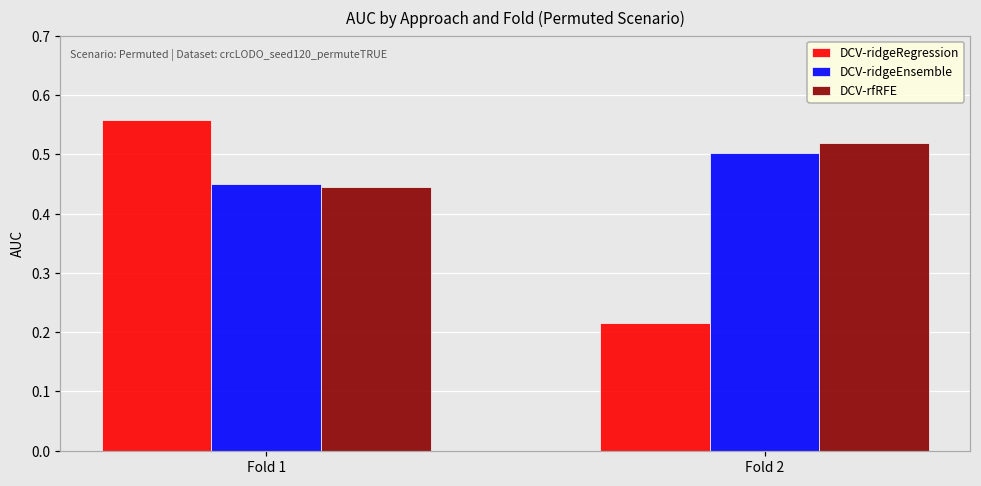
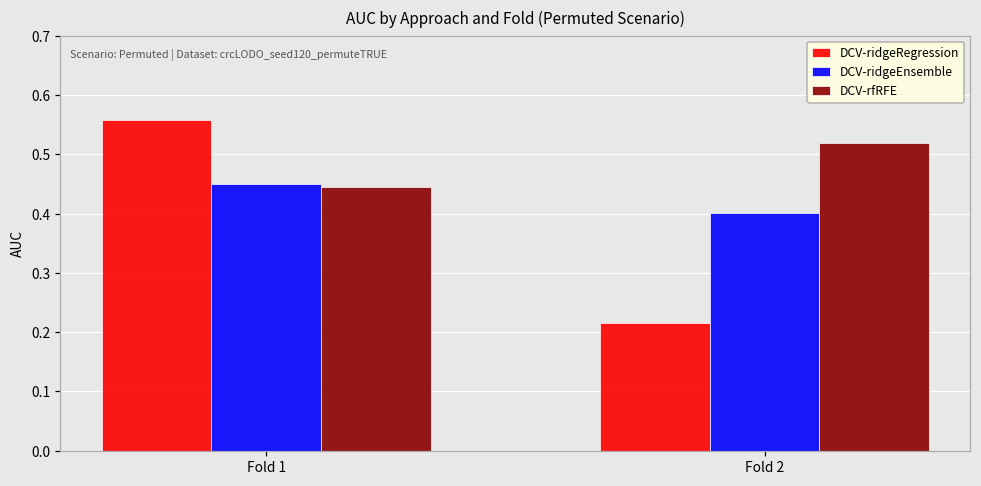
  {
    "DCV-ridgeRegression": {
      "Fold 1": 0.56,
      "Fold 2": 0.22
    },
    "DCV-ridgeEnsemble": {
      "Fold 1": 0.45,
-     "Fold 2": 0.50
+     "Fold 2": 0.40
    },
    "DCV-rfRFE": {
      "Fold 1": 0.44,
      "Fold 2": 0.52
    }
  }
